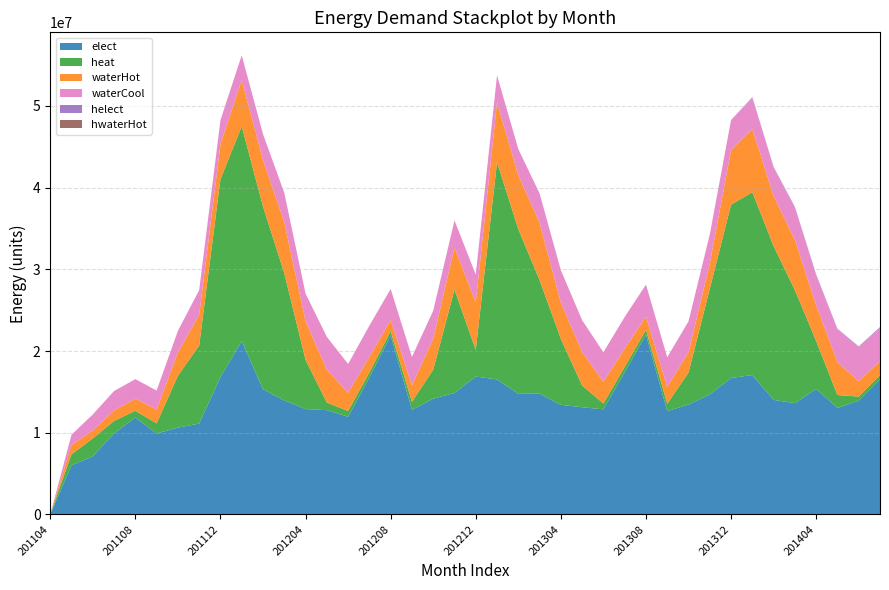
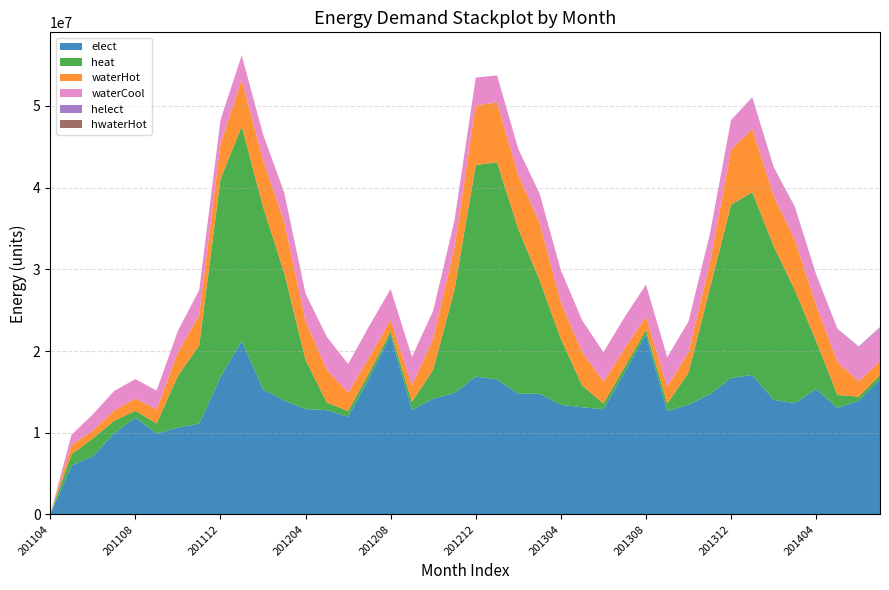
  {
    "elect": {
      "201108": 12000000,
      "201112": 17000000,
      "201204": 13000000,
      "201208": 22000000,
      "201212": 17000000,
      "201304": 13000000,
      "201308": 22000000,
      "201312": 17000000,
      "201404": 15000000
    },
    "heat": {
      "201108": 1000000,
      "201112": 24000000,
      "201204": 6000000,
      "201208": 1000000,
-     "201212": 3000000,
+     "201212": 26000000,
      "201304": 8000000,
      "201308": 1000000,
      "201312": 21000000,
      "201404": 6000000
    },
    "waterHot": {
      "201108": 1000000,
      "201112": 4000000,
      "201204": 5000000,
      "201208": 1000000,
-     "201212": 6000000,
+     "201212": 7000000,
      "201304": 4000000,
      "201308": 2000000,
      "201312": 7000000,
      "201404": 4000000
    }
  }
